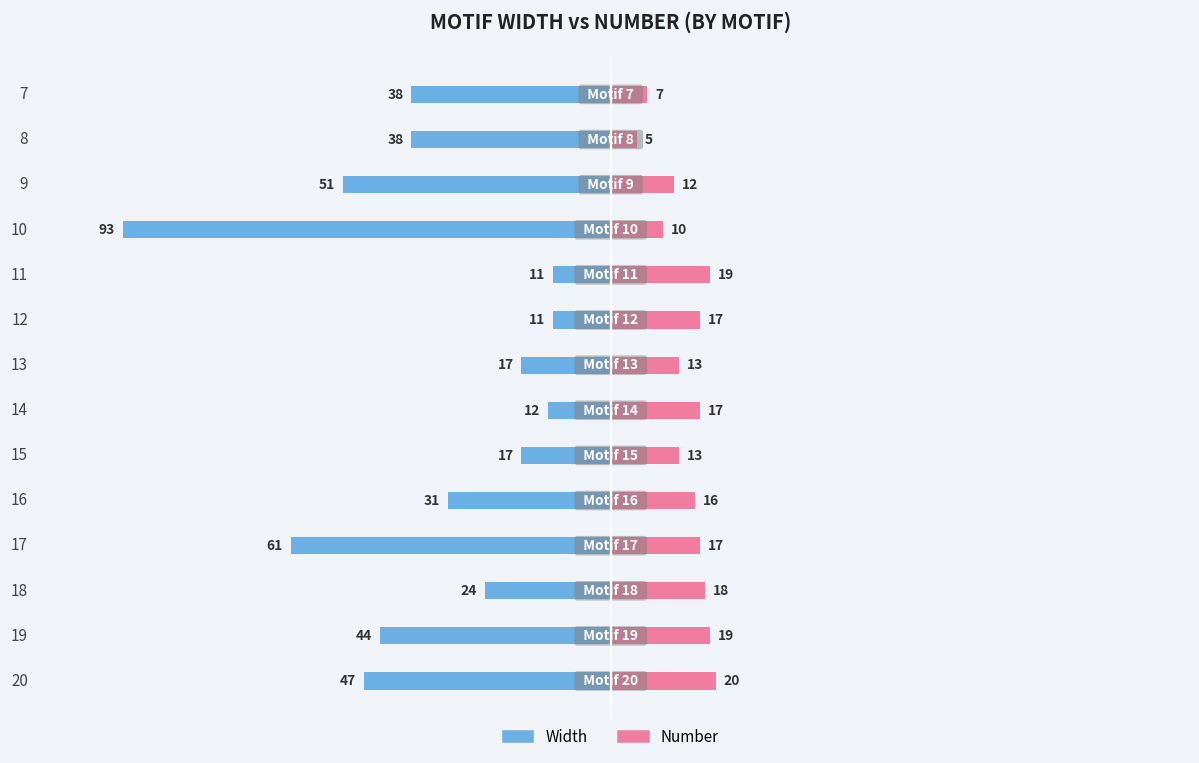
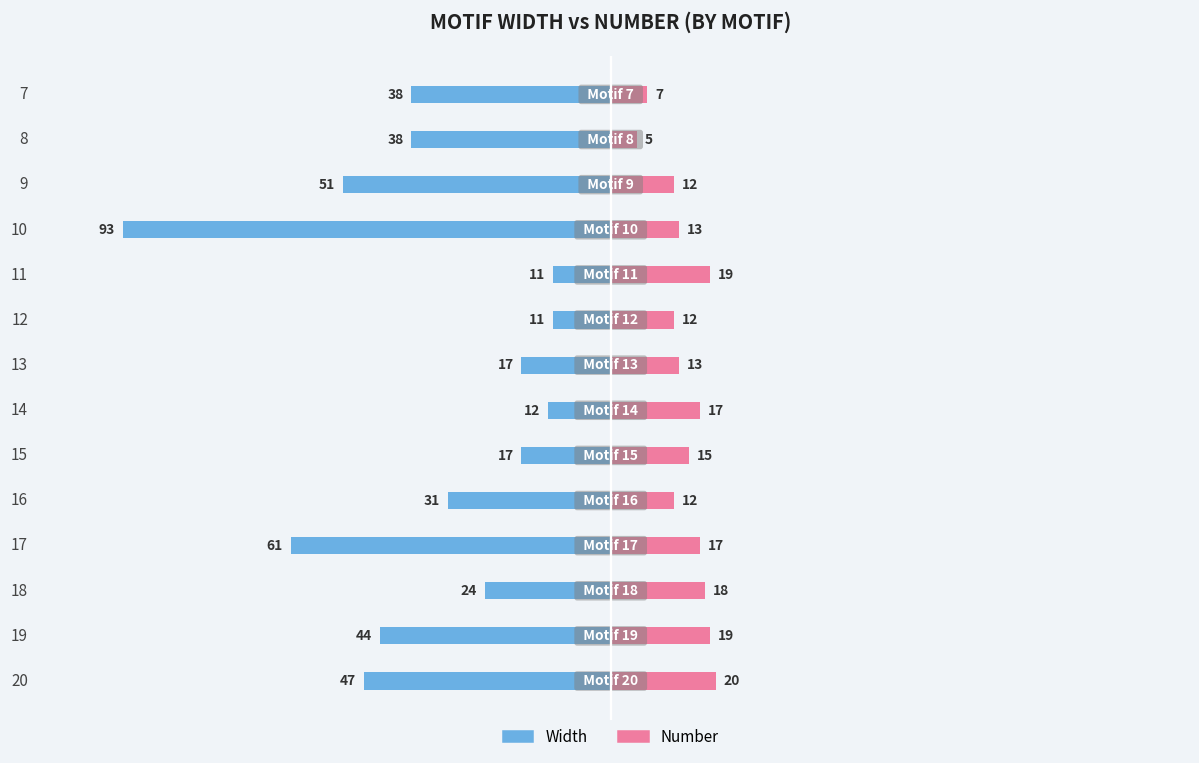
  {
    "Number": {
      "7": 7,
      "9": 12,
-     "10": 10,
+     "10": 13,
      "11": 19,
-     "12": 17,
+     "12": 12,
      "13": 13,
      "14": 17,
-     "15": 13,
-     "16": 16,
+     "15": 15,
+     "16": 12,
      "17": 17,
      "18": 18,
      "19": 19,
      "20": 20
    }
  }
